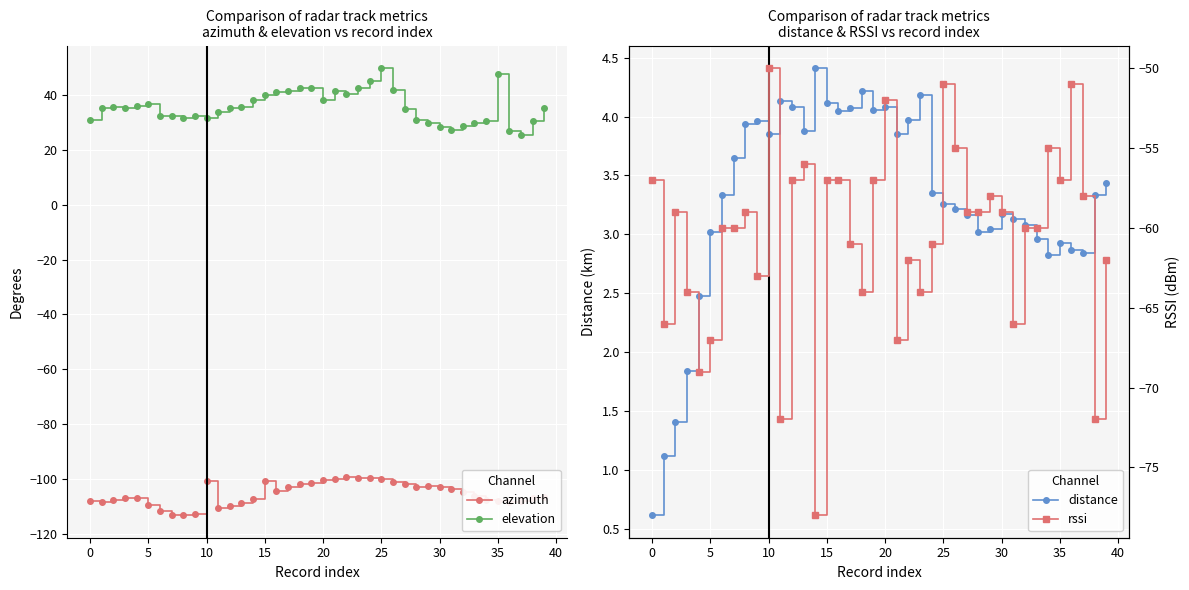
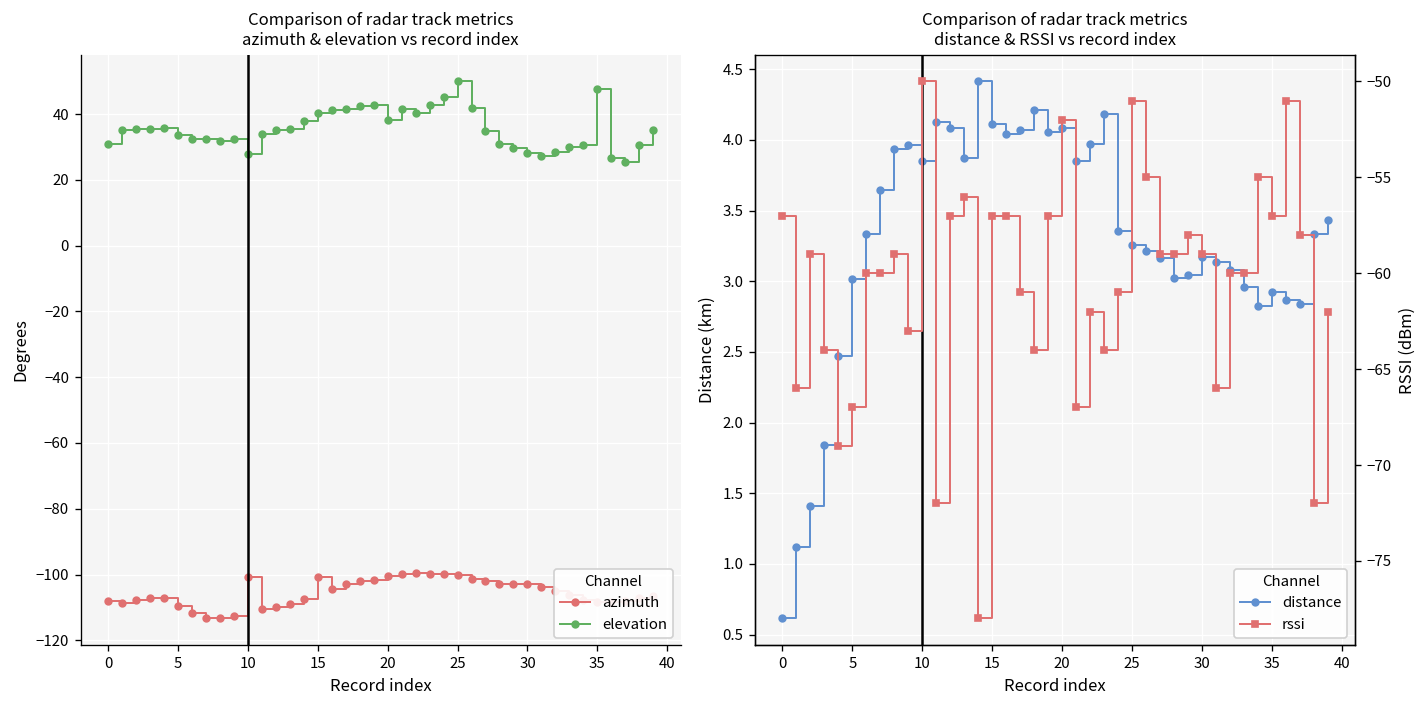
  {
    "Comparison of radar track metrics azimuth & elevation vs record index": {
      "azimuth": {
        "0": -108,
        "5": -109,
        "10": -101,
        "15": -101,
        "20": -101,
        "25": -100,
        "30": -103
      },
      "elevation": {
        "0": 31,
-       "5": 37,
-       "10": 32,
+       "5": 34,
+       "10": 28,
        "15": 40,
        "20": 38,
        "25": 50,
        "30": 28,
        "35": 48
      }
    }
  }
